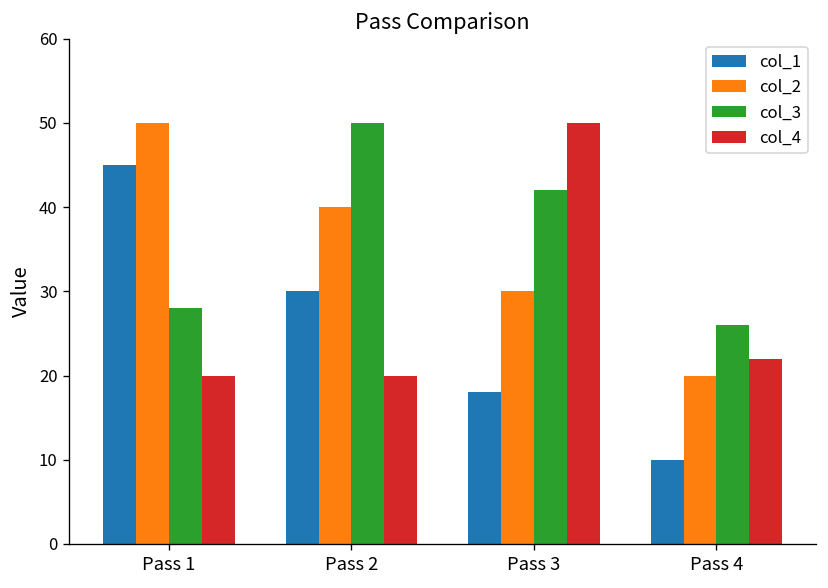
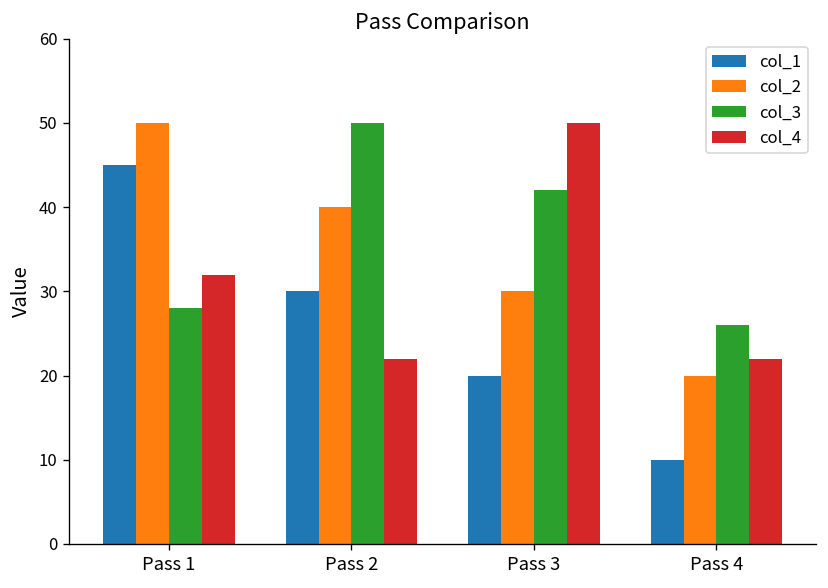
  {
    "col_1": {
      "Pass 1": 45,
      "Pass 2": 30,
-     "Pass 3": 18,
+     "Pass 3": 20,
      "Pass 4": 10
    },
    "col_2": {
      "Pass 1": 50,
      "Pass 2": 40,
      "Pass 3": 30,
      "Pass 4": 20
    },
    "col_3": {
      "Pass 1": 28,
      "Pass 2": 50,
      "Pass 3": 42,
      "Pass 4": 26
    },
    "col_4": {
-     "Pass 1": 20,
-     "Pass 2": 20,
+     "Pass 1": 32,
+     "Pass 2": 22,
      "Pass 3": 50,
      "Pass 4": 22
    }
  }
